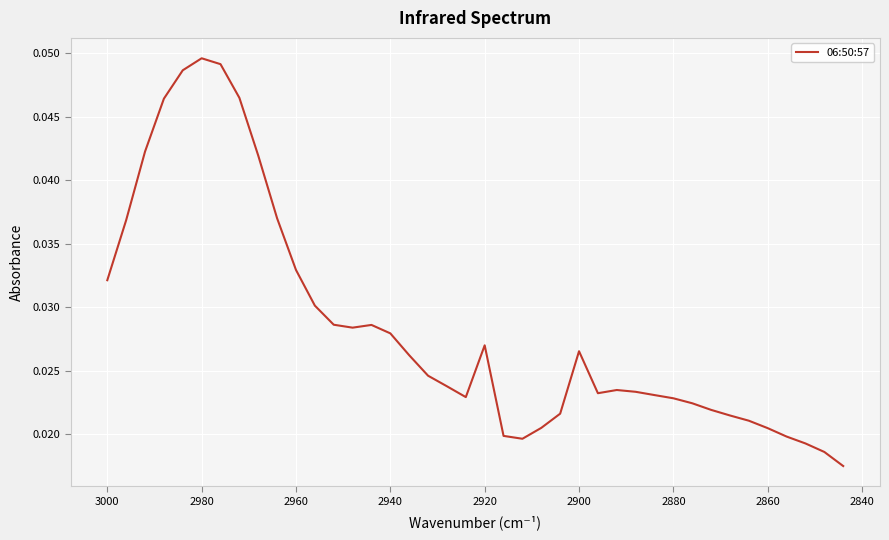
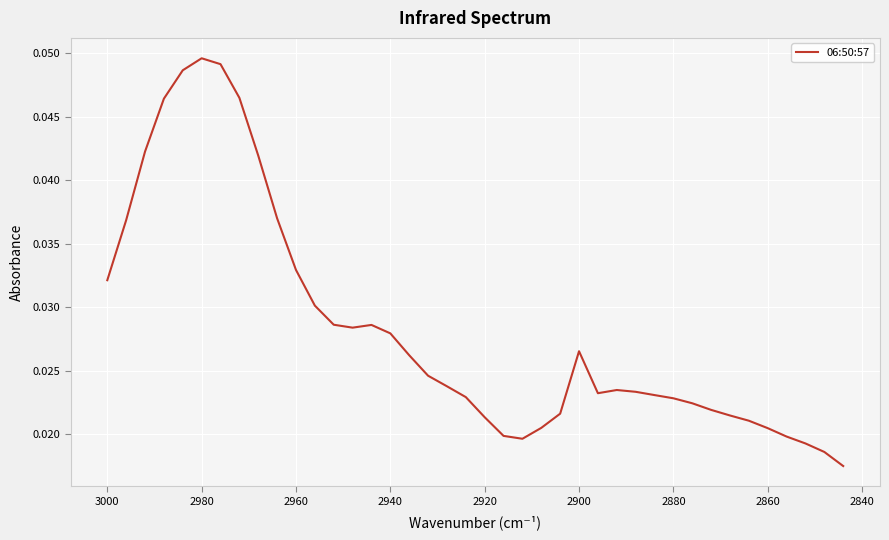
  {
    "3000": 0.0321,
    "2980": 0.0496,
    "2960": 0.0329,
    "2940": 0.0280,
-   "2920": 0.0270,
+   "2920": 0.0214,
    "2900": 0.0266,
    "2880": 0.0228,
    "2860": 0.0205
  }
